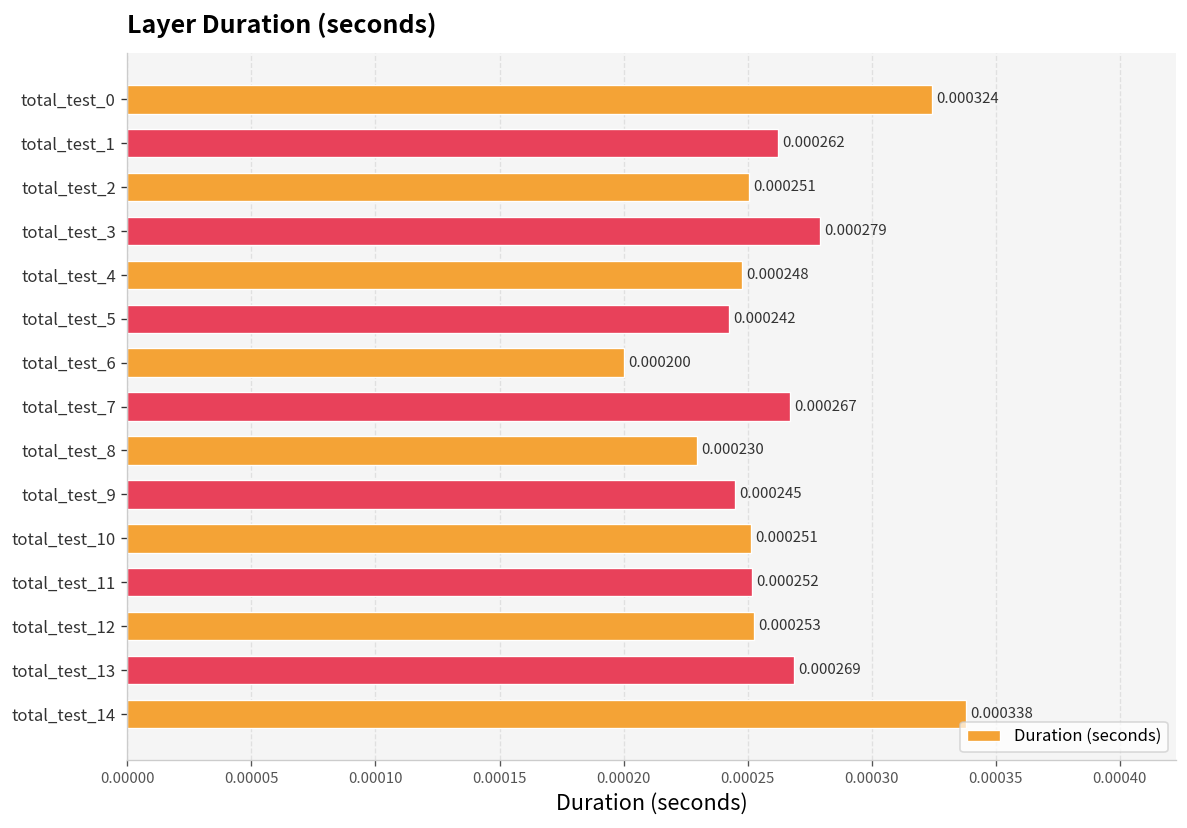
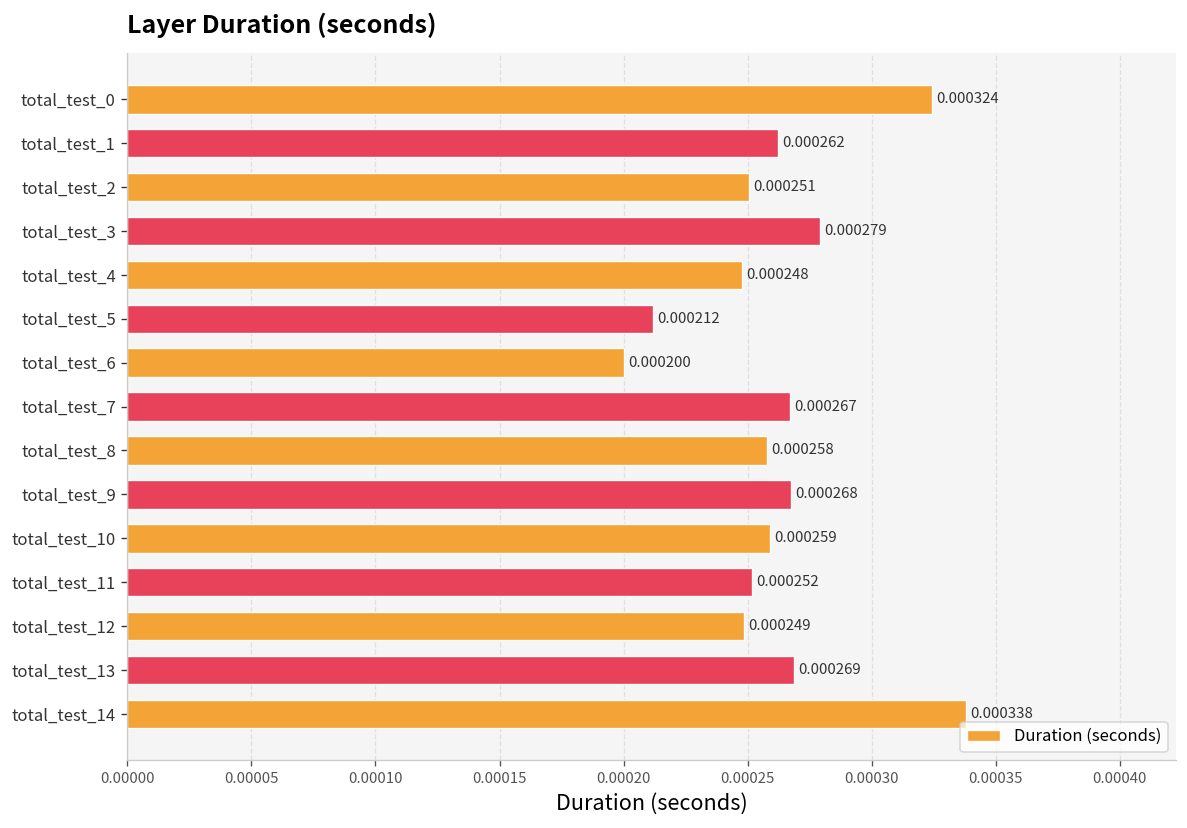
  {
    "total_test_0": 0.000324,
    "total_test_1": 0.000262,
    "total_test_2": 0.000251,
    "total_test_3": 0.000279,
    "total_test_4": 0.000248,
-   "total_test_5": 0.000242,
+   "total_test_5": 0.000212,
    "total_test_6": 0.000200,
    "total_test_7": 0.000267,
-   "total_test_8": 0.000230,
-   "total_test_9": 0.000245,
-   "total_test_10": 0.000251,
+   "total_test_8": 0.000258,
+   "total_test_9": 0.000268,
+   "total_test_10": 0.000259,
    "total_test_11": 0.000252,
-   "total_test_12": 0.000253,
+   "total_test_12": 0.000249,
    "total_test_13": 0.000269
  }
